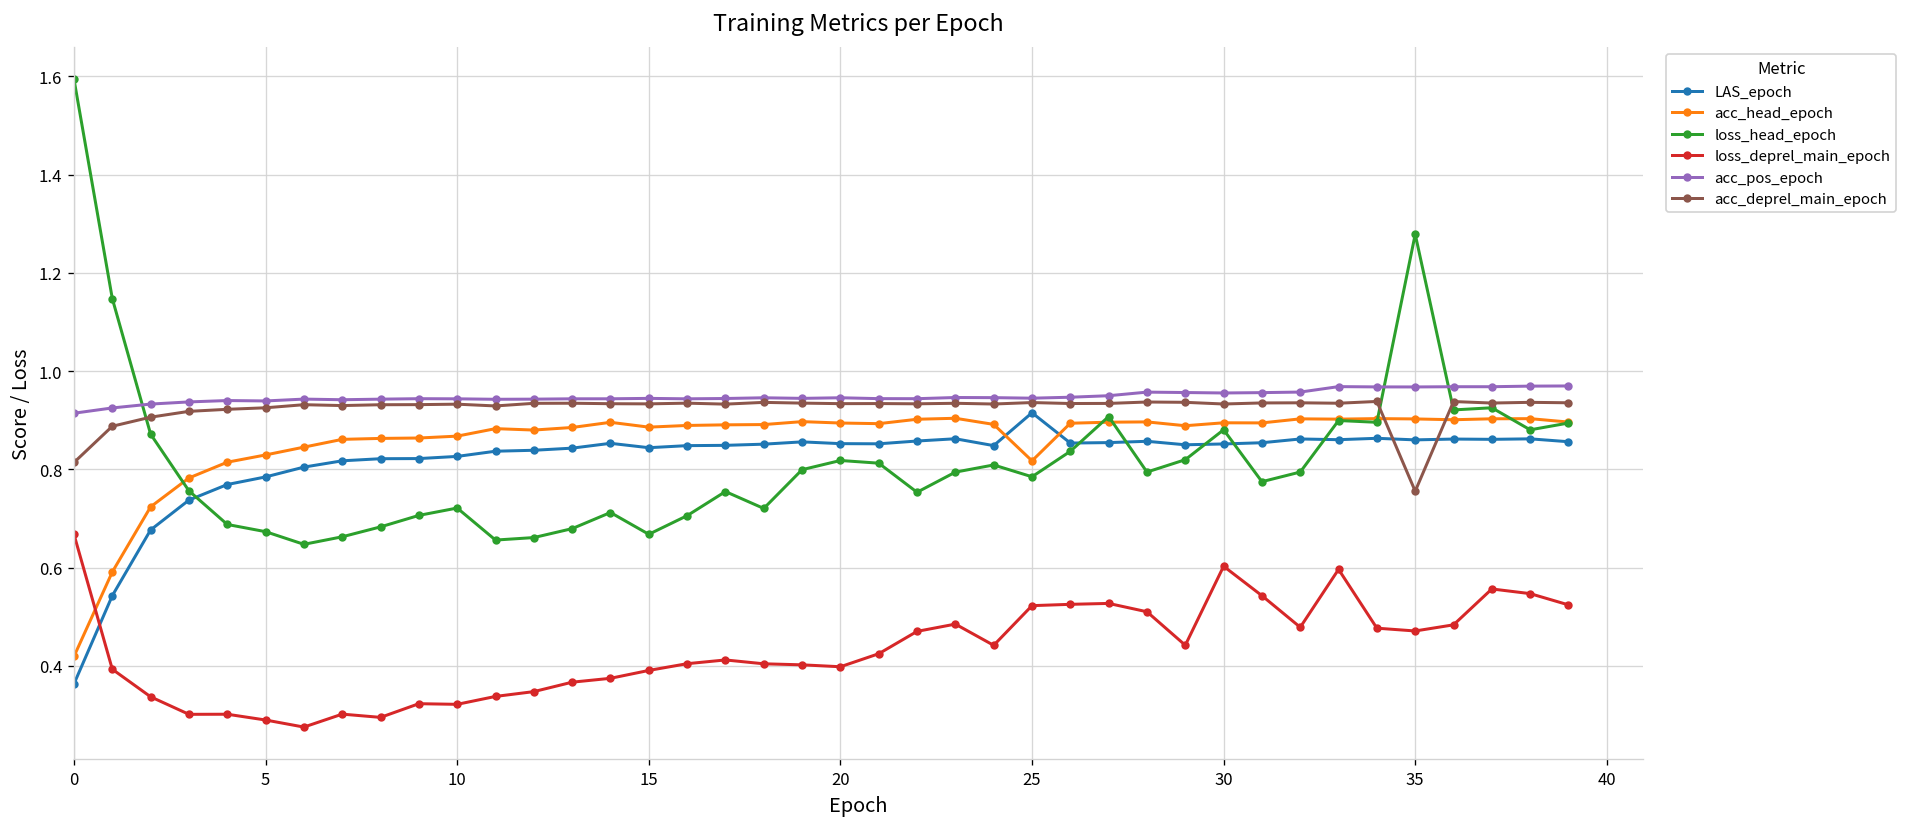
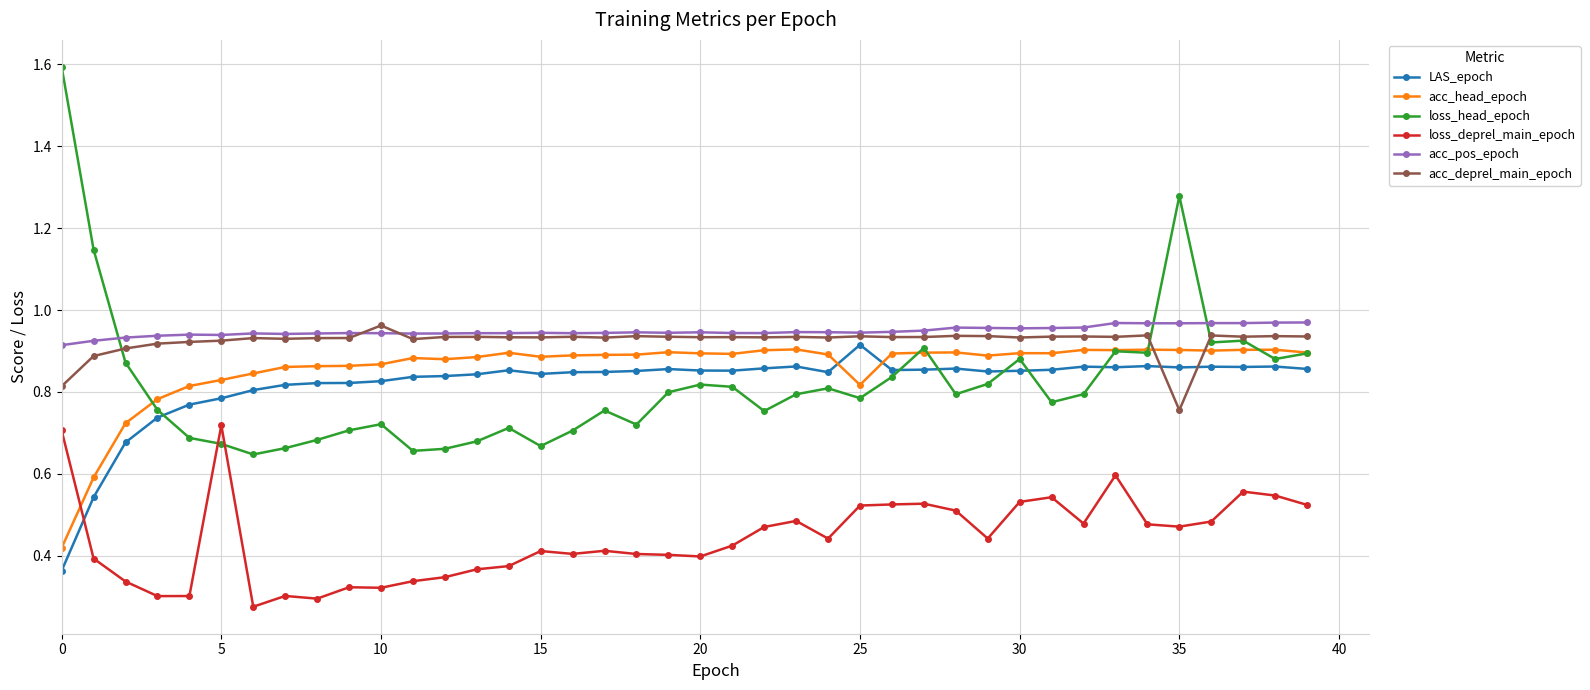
  {
    "LAS_epoch": {
      "0": 0.36,
      "5": 0.78,
      "10": 0.83,
      "15": 0.84,
      "20": 0.85,
      "25": 0.92,
      "30": 0.85,
      "35": 0.86
    },
    "acc_head_epoch": {
      "0": 0.42,
      "5": 0.83,
      "10": 0.87,
      "15": 0.89,
      "20": 0.89,
      "25": 0.82,
      "30": 0.89,
      "35": 0.90
    },
    "loss_head_epoch": {
      "0": 1.59,
      "5": 0.67,
      "10": 0.72,
      "15": 0.67,
      "20": 0.82,
      "25": 0.78,
      "30": 0.88,
      "35": 1.28
    },
    "loss_deprel_main_epoch": {
-     "0": 0.67,
-     "5": 0.29,
+     "0": 0.71,
+     "5": 0.72,
      "10": 0.32,
-     "15": 0.39,
+     "15": 0.41,
      "20": 0.40,
      "25": 0.52,
-     "30": 0.60,
+     "30": 0.53,
      "35": 0.47
    },
    "acc_pos_epoch": {
      "0": 0.91,
      "5": 0.94,
      "10": 0.94,
      "15": 0.94,
      "20": 0.95,
      "25": 0.94,
      "30": 0.96,
      "35": 0.97
    },
    "acc_deprel_main_epoch": {
      "0": 0.81,
      "5": 0.93,
-     "10": 0.93,
+     "10": 0.96,
      "15": 0.93,
      "20": 0.93,
      "25": 0.94,
      "30": 0.93,
      "35": 0.76
    }
  }
